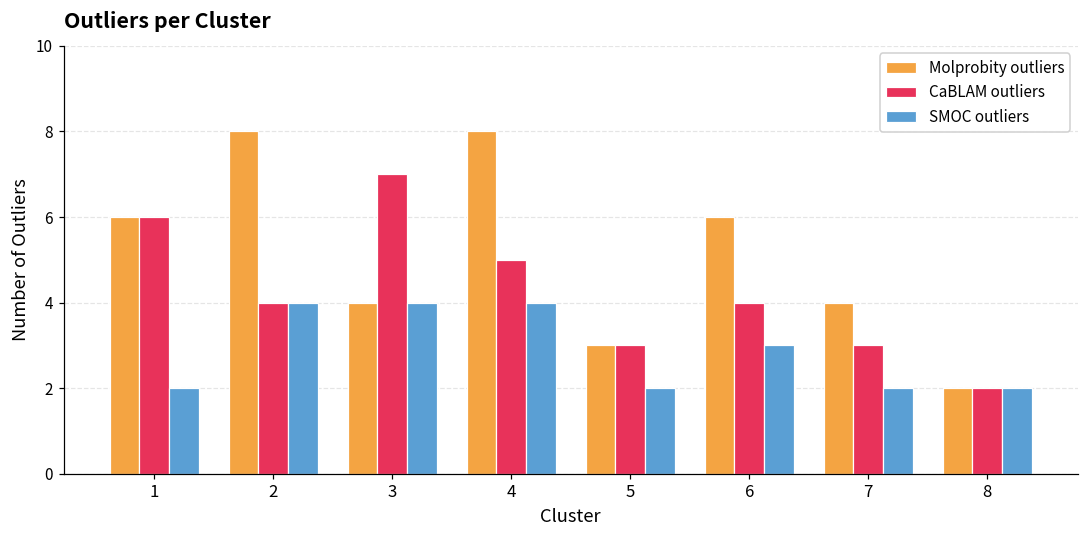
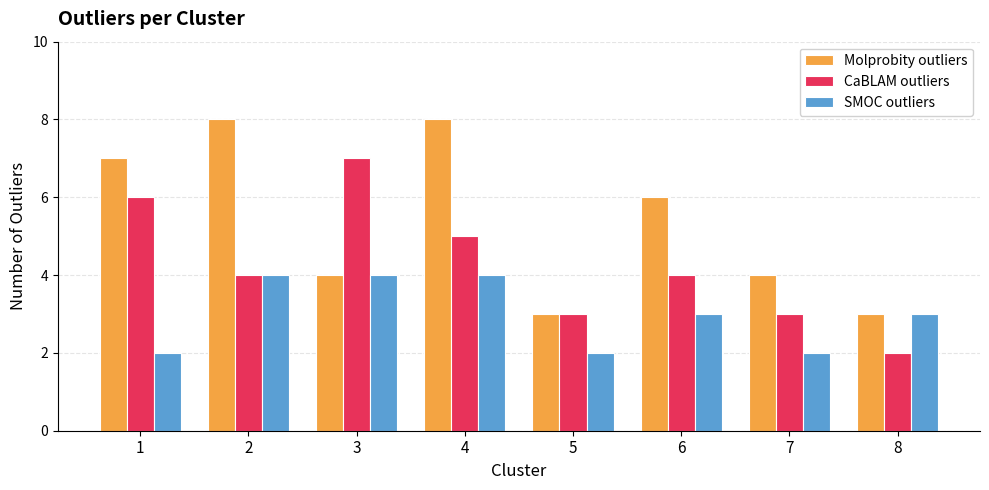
  {
    "Molprobity outliers": {
-     "1": 6,
+     "1": 7,
      "2": 8,
      "3": 4,
      "4": 8,
      "5": 3,
      "6": 6,
      "7": 4,
-     "8": 2
+     "8": 3
    },
    "CaBLAM outliers": {
      "1": 6,
      "2": 4,
      "3": 7,
      "4": 5,
      "5": 3,
      "6": 4,
      "7": 3,
      "8": 2
    },
    "SMOC outliers": {
      "1": 2,
      "2": 4,
      "3": 4,
      "4": 4,
      "5": 2,
      "6": 3,
      "7": 2,
-     "8": 2
+     "8": 3
    }
  }
